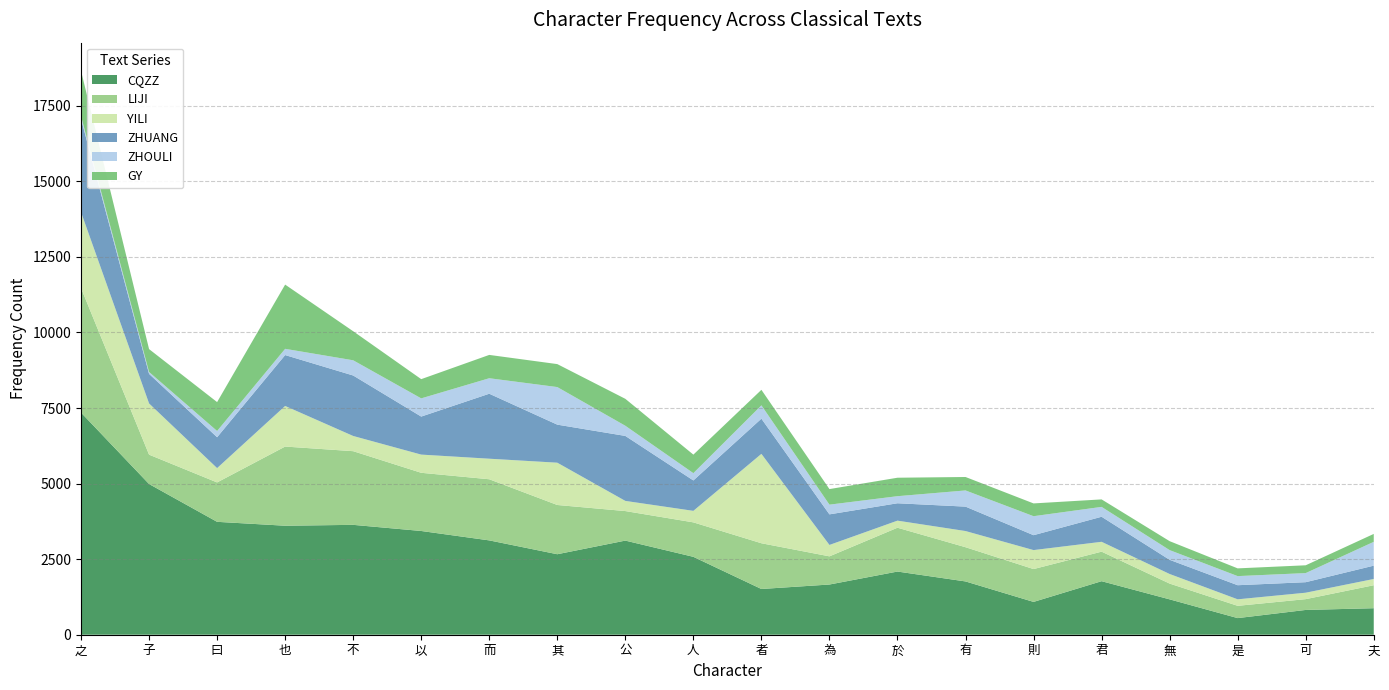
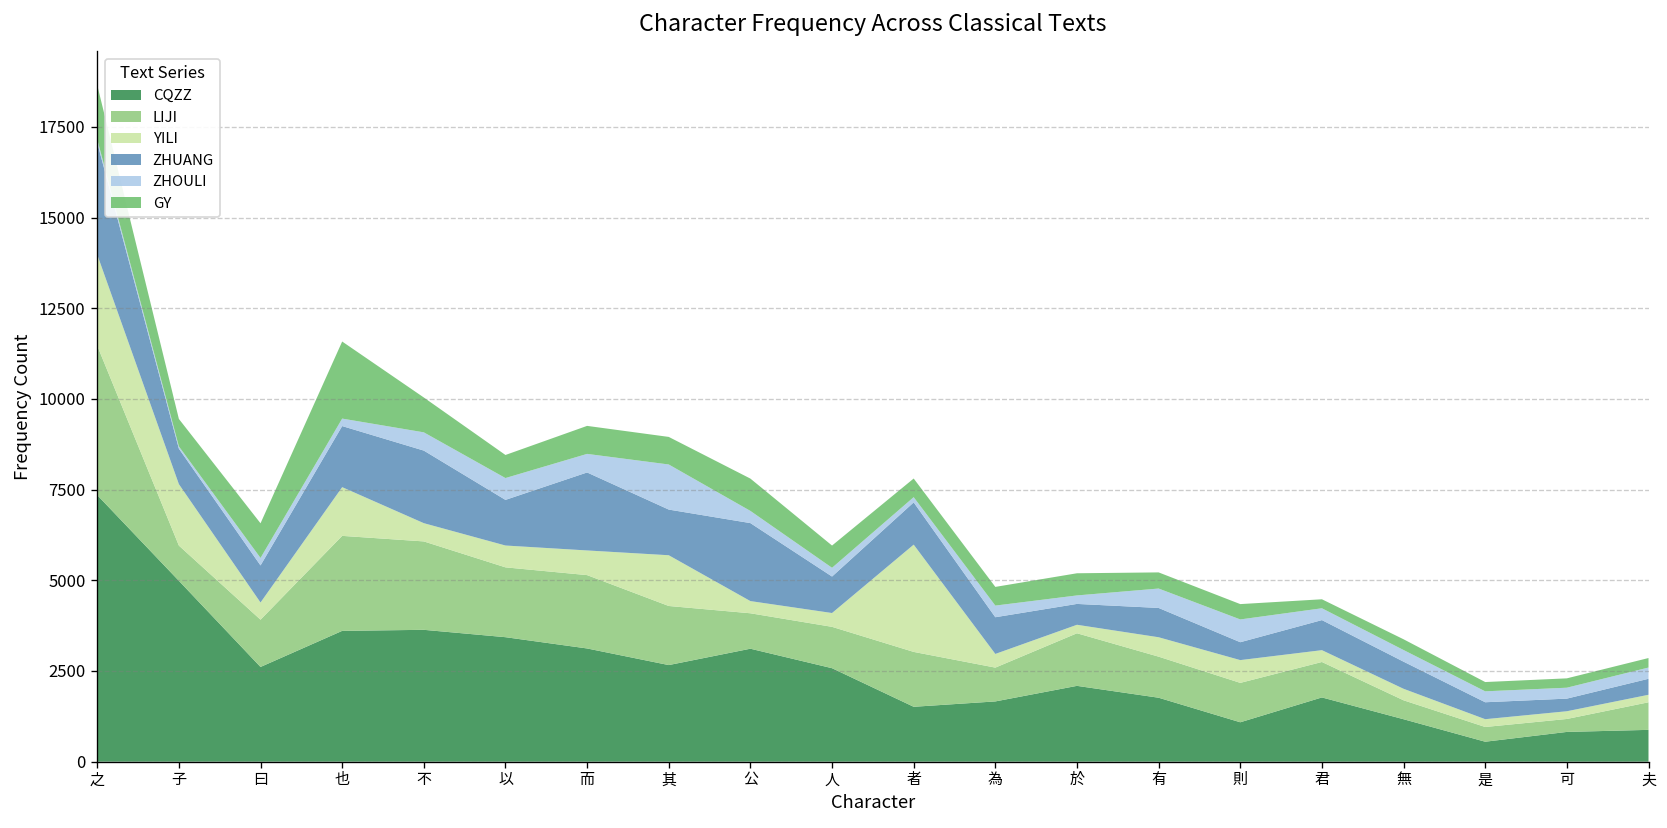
  {
    "CQZZ": {
      "之": 7300,
      "子": 5000,
-     "曰": 3700,
+     "曰": 2600,
      "也": 3600,
      "不": 3600,
      "以": 3400,
      "而": 3100,
      "其": 2700,
      "公": 3100,
      "人": 2600,
      "者": 1500,
      "為": 1700,
      "於": 2100,
      "有": 1800,
      "則": 1100,
      "君": 1800,
      "無": 1200,
      "是": 600,
      "可": 800,
      "夫": 900
    },
    "YILI": {
      "之": 2500,
      "子": 1700,
      "曰": 500,
      "也": 1300,
      "不": 500,
      "以": 600,
      "而": 700,
      "其": 1400,
      "公": 300,
      "人": 400,
      "者": 3000,
      "為": 400,
      "於": 200,
      "有": 500,
      "則": 600,
      "君": 300,
      "無": 300,
      "是": 200,
      "可": 200,
      "夫": 200
    },
    "ZHUANG": {
      "之": 3100,
      "曰": 1000,
      "也": 1700,
      "不": 2000,
      "以": 1300,
      "而": 2200,
      "其": 1300,
      "公": 2200,
      "人": 1000,
      "者": 1200,
      "為": 1000,
      "於": 600,
      "有": 800,
      "則": 500,
      "君": 800,
-     "無": 500,
+     "無": 700,
      "是": 500,
      "可": 300,
      "夫": 400
    },
    "ZHOULI": {
      "之": 100,
      "曰": 200,
      "也": 200,
      "不": 500,
      "以": 600,
      "而": 500,
      "其": 1200,
      "公": 300,
      "人": 200,
-     "者": 400,
+     "者": 100,
      "為": 300,
      "於": 200,
      "有": 500,
      "則": 600,
      "君": 300,
      "無": 300,
      "是": 300,
      "可": 300,
-     "夫": 800
+     "夫": 300
    }
  }
